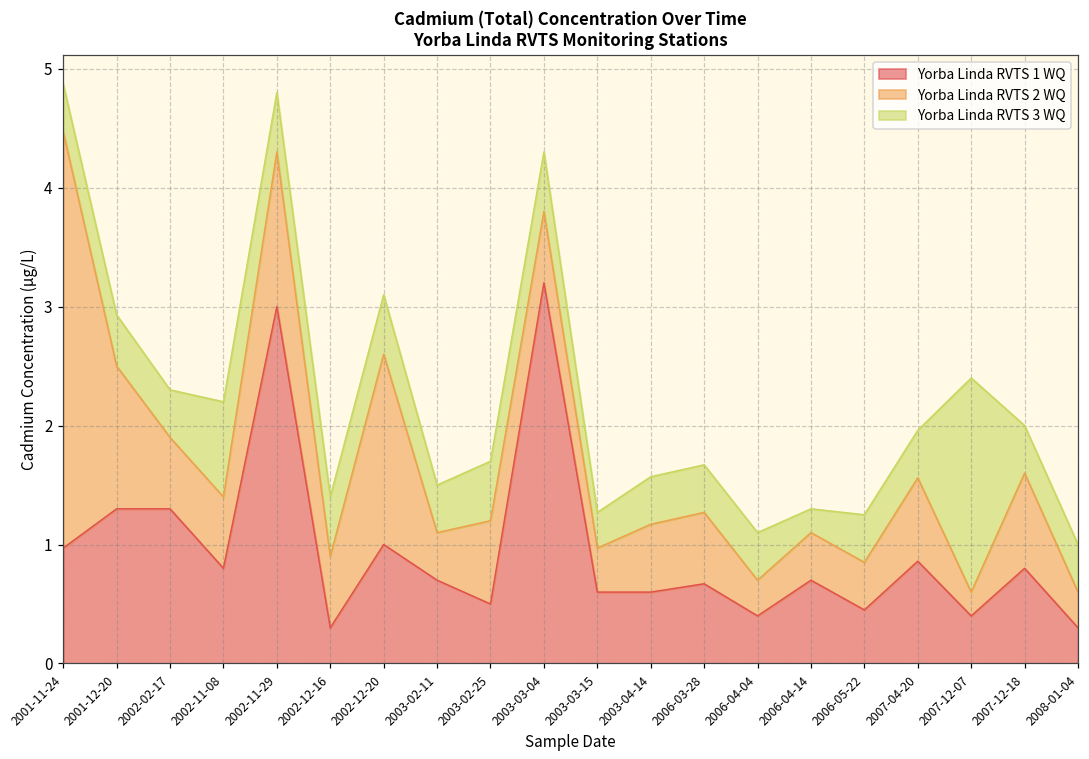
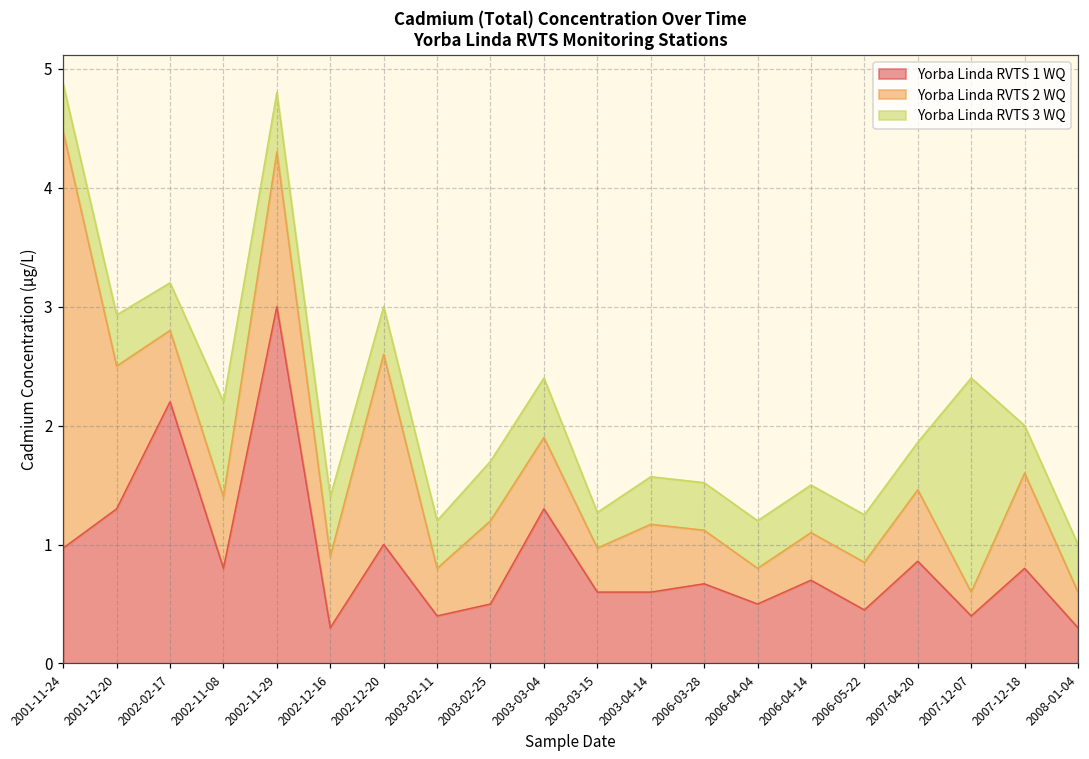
  {
    "Yorba Linda RVTS 1 WQ": {
      "2001-11-24": 0.97,
      "2001-12-20": 1.3,
-     "2002-02-17": 1.3,
+     "2002-02-17": 2.2,
      "2002-11-08": 0.8,
      "2002-11-29": 3.0,
      "2002-12-16": 0.3,
      "2002-12-20": 1.0,
-     "2003-02-11": 0.7,
+     "2003-02-11": 0.4,
      "2003-02-25": 0.5,
-     "2003-03-04": 3.2,
+     "2003-03-04": 1.3,
      "2003-03-15": 0.6,
      "2003-04-14": 0.6,
      "2006-03-28": 0.67,
-     "2006-04-04": 0.4,
+     "2006-04-04": 0.5,
      "2006-04-14": 0.7,
      "2006-05-22": 0.45,
      "2007-04-20": 0.86,
      "2007-12-07": 0.4,
      "2007-12-18": 0.8,
      "2008-01-04": 0.3
    },
    "Yorba Linda RVTS 2 WQ": {
      "2001-11-24": 3.50,
      "2001-12-20": 1.20,
      "2002-02-17": 0.60,
      "2002-11-08": 0.60,
      "2002-11-29": 1.30,
      "2002-12-16": 0.60,
      "2002-12-20": 1.60,
      "2003-02-11": 0.40,
      "2003-02-25": 0.70,
      "2003-03-04": 0.60,
      "2003-03-15": 0.37,
      "2003-04-14": 0.57,
-     "2006-03-28": 0.60,
+     "2006-03-28": 0.45,
      "2006-04-04": 0.30,
      "2006-04-14": 0.40,
      "2006-05-22": 0.40,
-     "2007-04-20": 0.7,
+     "2007-04-20": 0.6,
      "2007-12-07": 0.20,
      "2007-12-18": 0.80,
      "2008-01-04": 0.30
    },
    "Yorba Linda RVTS 3 WQ": {
      "2001-11-24": 0.4,
      "2001-12-20": 0.43,
      "2002-02-17": 0.4,
      "2002-11-08": 0.8,
      "2002-11-29": 0.5,
      "2002-12-16": 0.5,
-     "2002-12-20": 0.5,
+     "2002-12-20": 0.4,
      "2003-02-11": 0.4,
      "2003-02-25": 0.5,
      "2003-03-04": 0.5,
      "2003-03-15": 0.3,
      "2003-04-14": 0.4,
      "2006-03-28": 0.4,
      "2006-04-04": 0.4,
-     "2006-04-14": 0.2,
+     "2006-04-14": 0.4,
      "2006-05-22": 0.4,
      "2007-04-20": 0.4,
      "2007-12-07": 1.8,
      "2007-12-18": 0.4,
      "2008-01-04": 0.4
    }
  }
